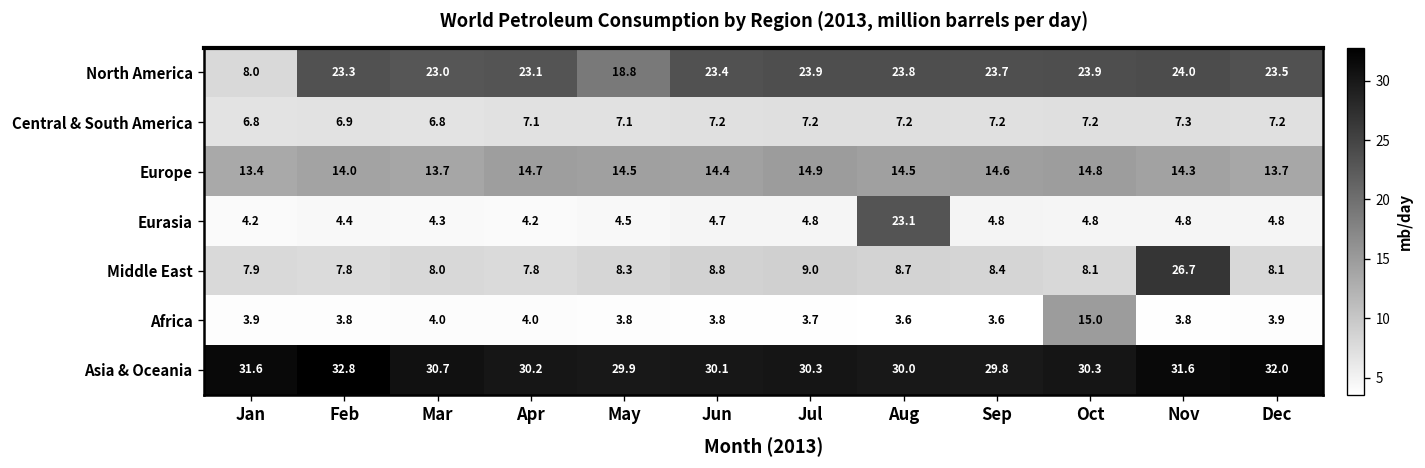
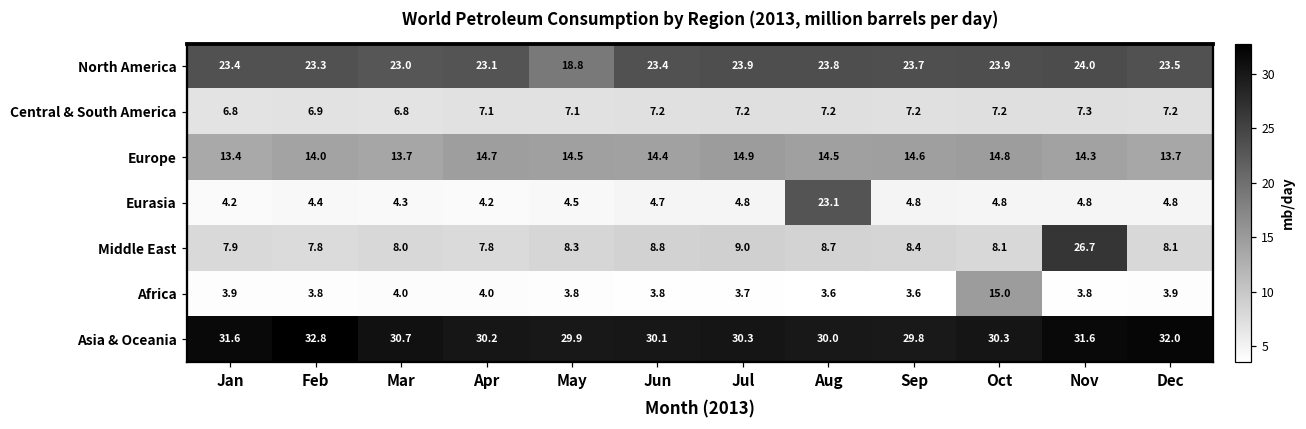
  {
    "North America": {
-     "Jan": 8.0,
+     "Jan": 23.4,
      "Feb": 23.3,
      "Mar": 23.0,
      "Apr": 23.1,
      "May": 18.8,
      "Jun": 23.4,
      "Jul": 23.9,
      "Aug": 23.8,
      "Sep": 23.7,
      "Oct": 23.9,
      "Nov": 24.0,
      "Dec": 23.5
    },
    "Central & South America": {
      "Jan": 6.8,
      "Feb": 6.9,
      "Mar": 6.8,
      "Apr": 7.1,
      "May": 7.1,
      "Jun": 7.2,
      "Jul": 7.2,
      "Aug": 7.2,
      "Sep": 7.2,
      "Oct": 7.2,
      "Nov": 7.3,
      "Dec": 7.2
    },
    "Europe": {
      "Jan": 13.4,
      "Feb": 14.0,
      "Mar": 13.7,
      "Apr": 14.7,
      "May": 14.5,
      "Jun": 14.4,
      "Jul": 14.9,
      "Aug": 14.5,
      "Sep": 14.6,
      "Oct": 14.8,
      "Nov": 14.3,
      "Dec": 13.7
    },
    "Eurasia": {
      "Jan": 4.2,
      "Feb": 4.4,
      "Mar": 4.3,
      "Apr": 4.2,
      "May": 4.5,
      "Jun": 4.7,
      "Jul": 4.8,
      "Aug": 23.1,
      "Sep": 4.8,
      "Oct": 4.8,
      "Nov": 4.8,
      "Dec": 4.8
    },
    "Middle East": {
      "Jan": 7.9,
      "Feb": 7.8,
      "Mar": 8.0,
      "Apr": 7.8,
      "May": 8.3,
      "Jun": 8.8,
      "Jul": 9.0,
      "Aug": 8.7,
      "Sep": 8.4,
      "Oct": 8.1,
      "Nov": 26.7,
      "Dec": 8.1
    },
    "Africa": {
      "Jan": 3.9,
      "Feb": 3.8,
      "Mar": 4.0,
      "Apr": 4.0,
      "May": 3.8,
      "Jun": 3.8,
      "Jul": 3.7,
      "Aug": 3.6,
      "Sep": 3.6,
      "Oct": 15.0,
      "Nov": 3.8,
      "Dec": 3.9
    },
    "Asia & Oceania": {
      "Jan": 31.6,
      "Feb": 32.8,
      "Mar": 30.7,
      "Apr": 30.2,
      "May": 29.9,
      "Jun": 30.1,
      "Jul": 30.3,
      "Aug": 30.0,
      "Sep": 29.8,
      "Oct": 30.3,
      "Nov": 31.6,
      "Dec": 32.0
    }
  }
